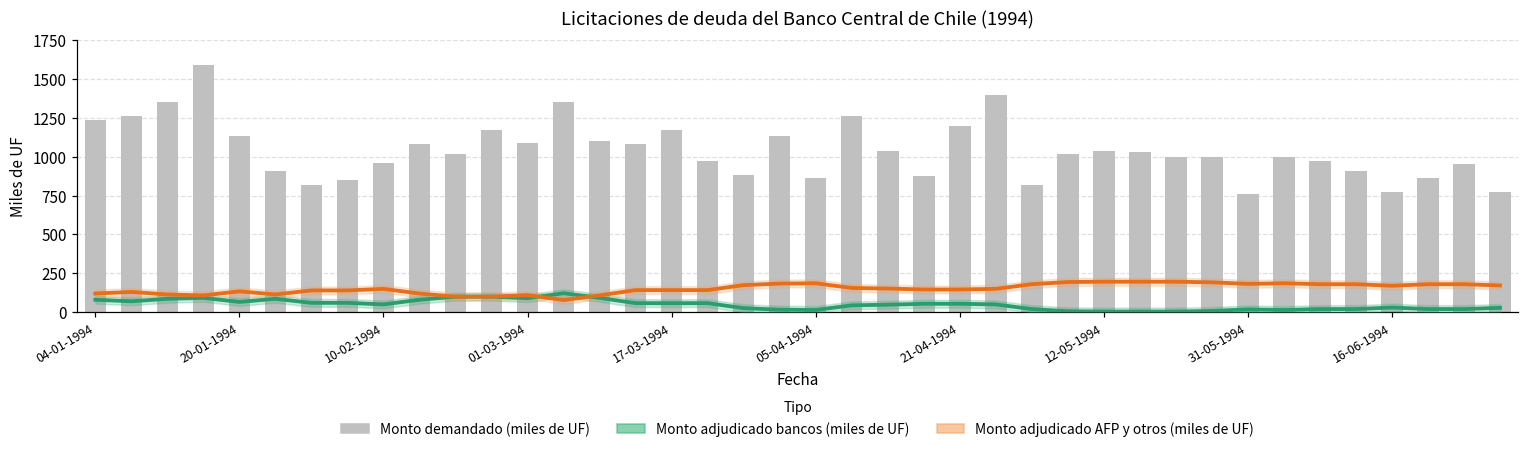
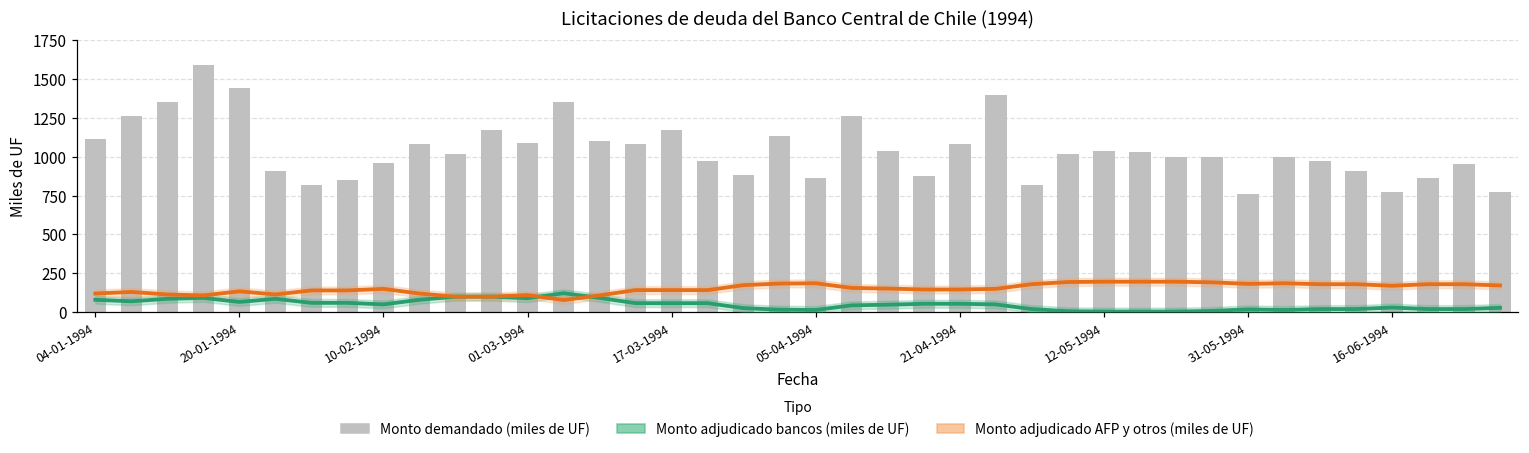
  {
    "Monto demandado (miles de UF)": {
-     "04-01-1994": 1240,
-     "20-01-1994": 1140,
+     "04-01-1994": 1110,
+     "20-01-1994": 1440,
      "10-02-1994": 960,
      "01-03-1994": 1090,
      "17-03-1994": 1180,
      "05-04-1994": 870,
-     "21-04-1994": 1200,
+     "21-04-1994": 1090,
      "12-05-1994": 1040,
      "31-05-1994": 760,
      "16-06-1994": 770
    }
  }
